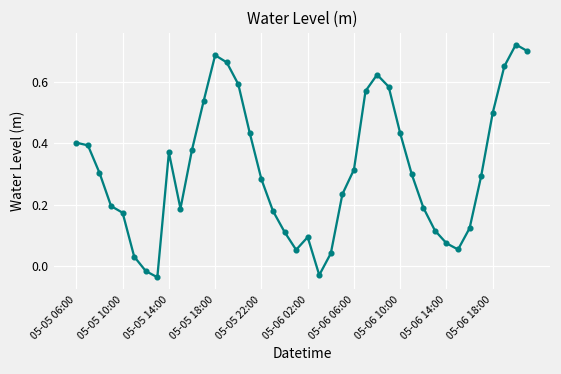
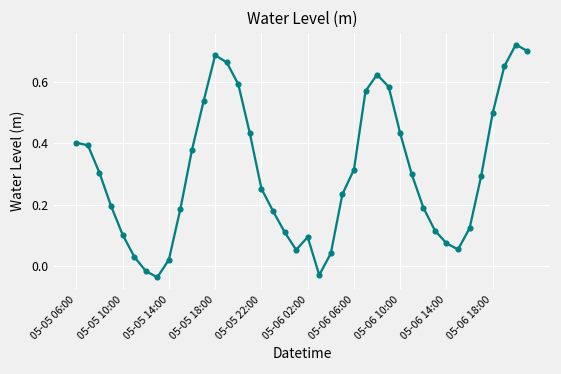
  {
    "05-05 06:00": 0.40,
-   "05-05 10:00": 0.17,
-   "05-05 14:00": 0.37,
+   "05-05 10:00": 0.10,
+   "05-05 14:00": 0.02,
    "05-05 18:00": 0.69,
-   "05-05 22:00": 0.28,
+   "05-05 22:00": 0.25,
    "05-06 02:00": 0.09,
    "05-06 06:00": 0.31,
    "05-06 10:00": 0.43,
    "05-06 14:00": 0.07,
    "05-06 18:00": 0.50
  }
